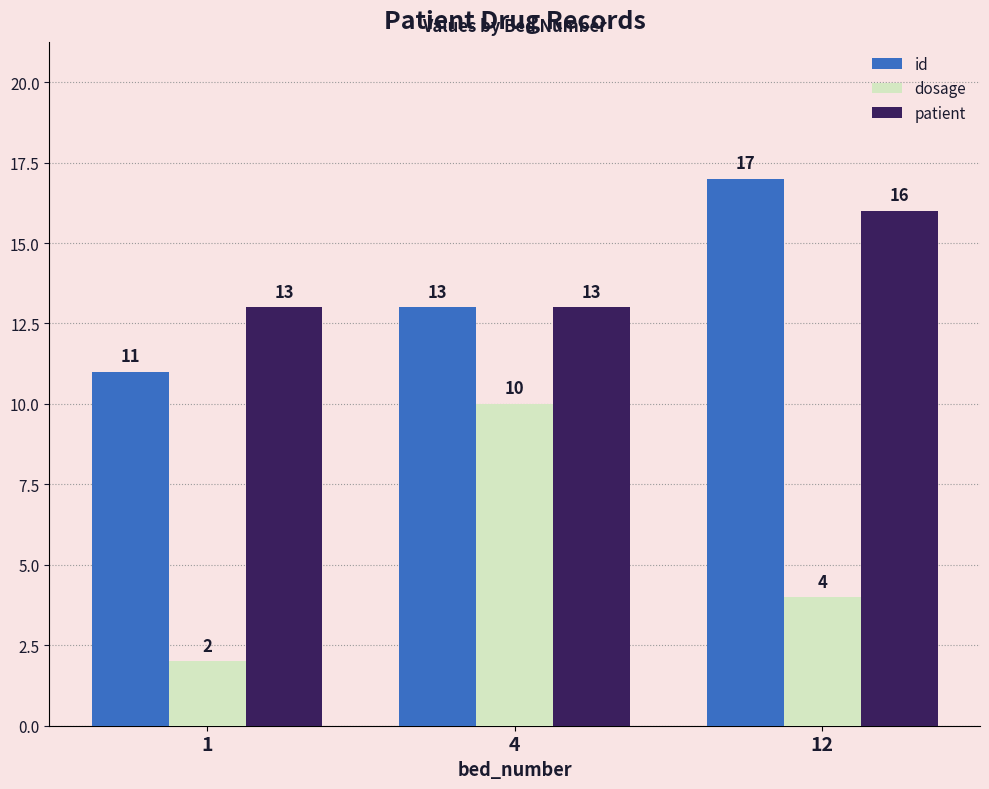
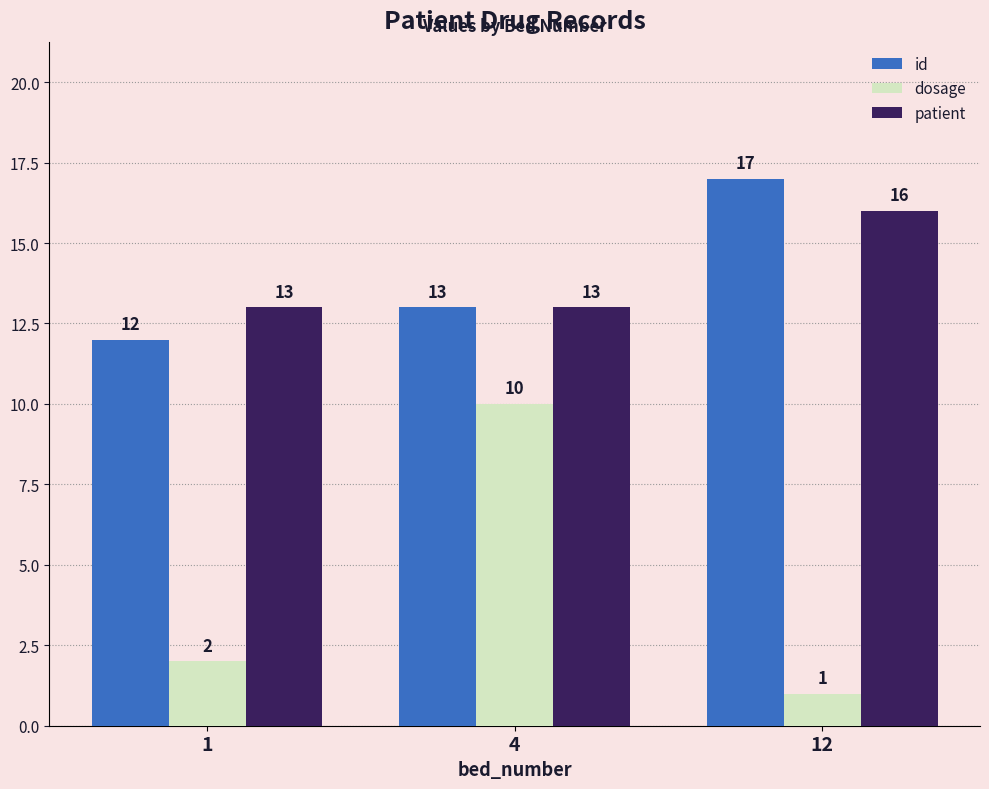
  {
    "id": {
-     "1": 11,
+     "1": 12,
      "4": 13,
      "12": 17
    },
    "dosage": {
      "1": 2,
      "4": 10,
-     "12": 4
+     "12": 1
    },
    "patient": {
      "1": 13,
      "4": 13,
      "12": 16
    }
  }
